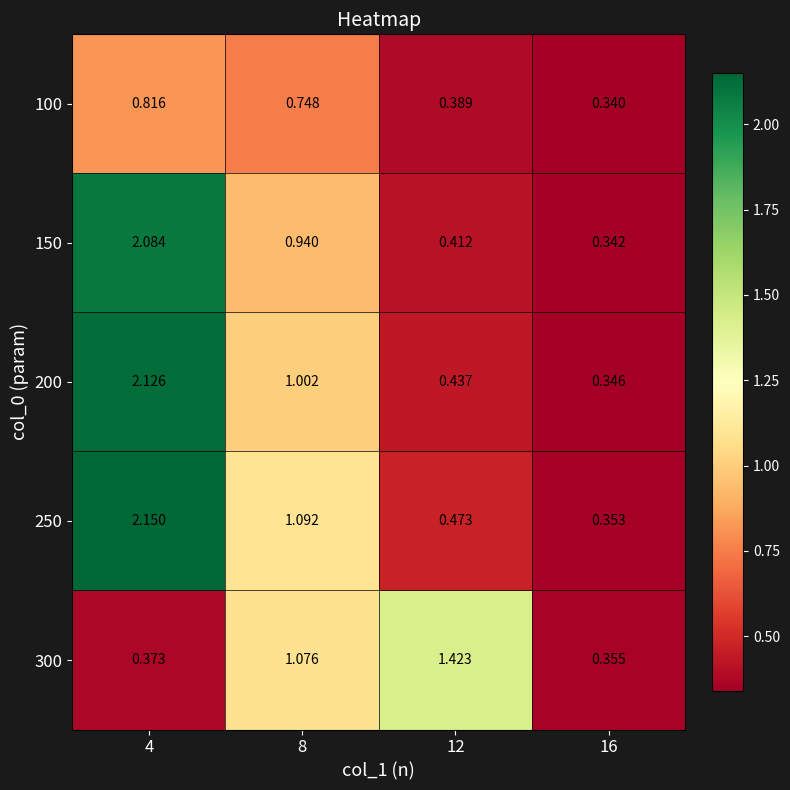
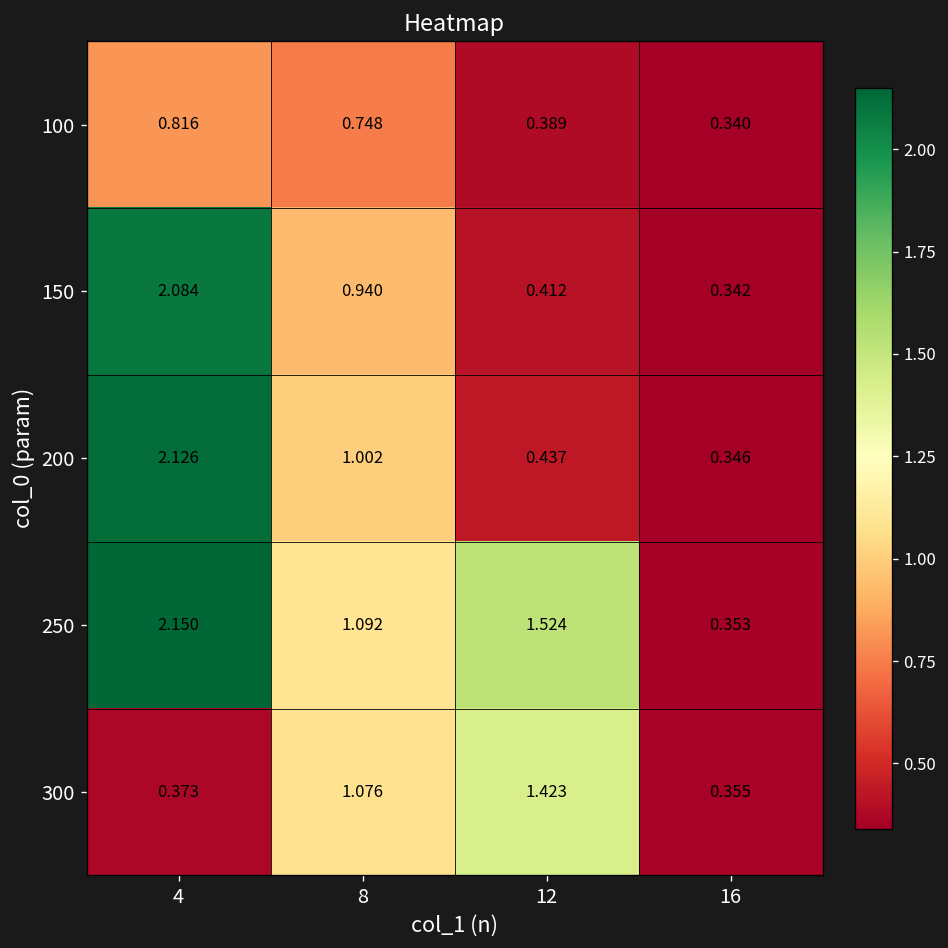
  {
    "100": {
      "4": 0.816,
      "8": 0.748,
      "12": 0.389,
      "16": 0.340
    },
    "150": {
      "4": 2.084,
      "8": 0.940,
      "12": 0.412,
      "16": 0.342
    },
    "200": {
      "4": 2.126,
      "8": 1.002,
      "12": 0.437,
      "16": 0.346
    },
    "250": {
      "4": 2.150,
      "8": 1.092,
-     "12": 0.473,
+     "12": 1.524,
      "16": 0.353
    },
    "300": {
      "4": 0.373,
      "8": 1.076,
      "12": 1.423,
      "16": 0.355
    }
  }
